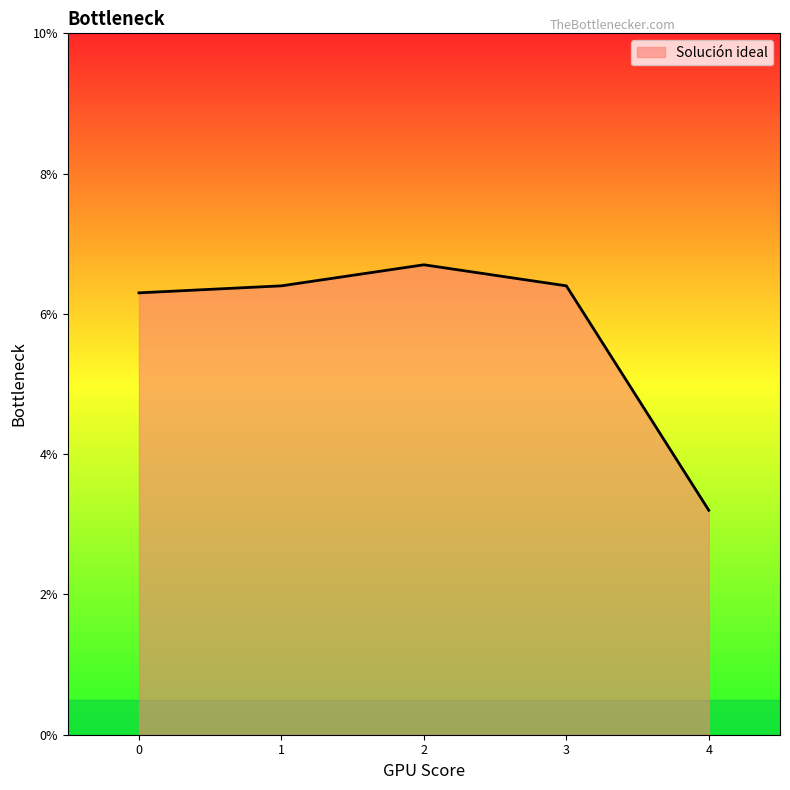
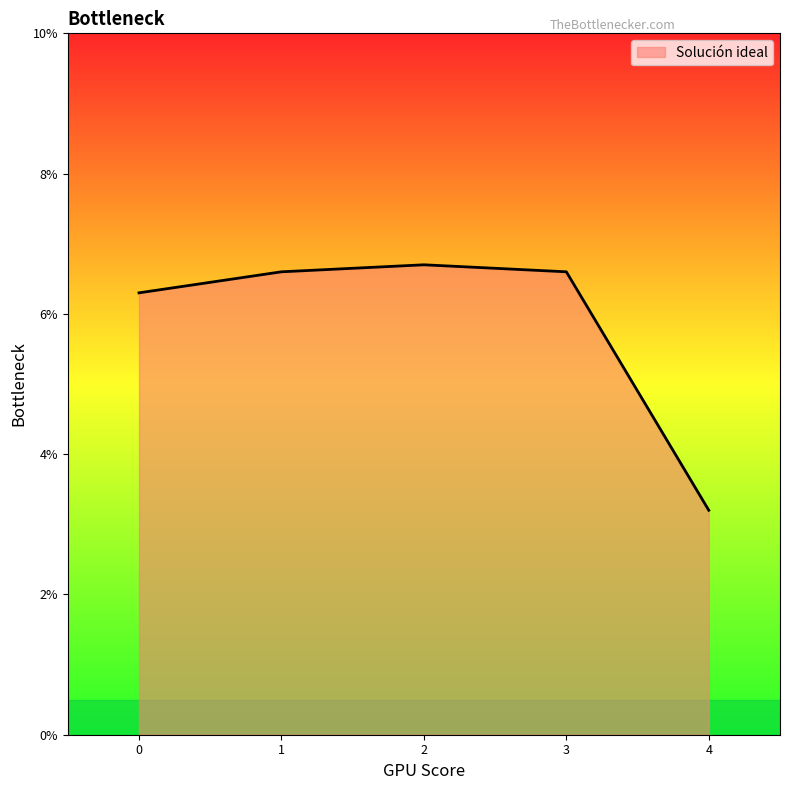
  {
    "0": "6.3%",
-   "1": "6.4%",
+   "1": "6.6%",
    "2": "6.7%",
-   "3": "6.4%",
+   "3": "6.6%",
    "4": "3.2%"
  }
